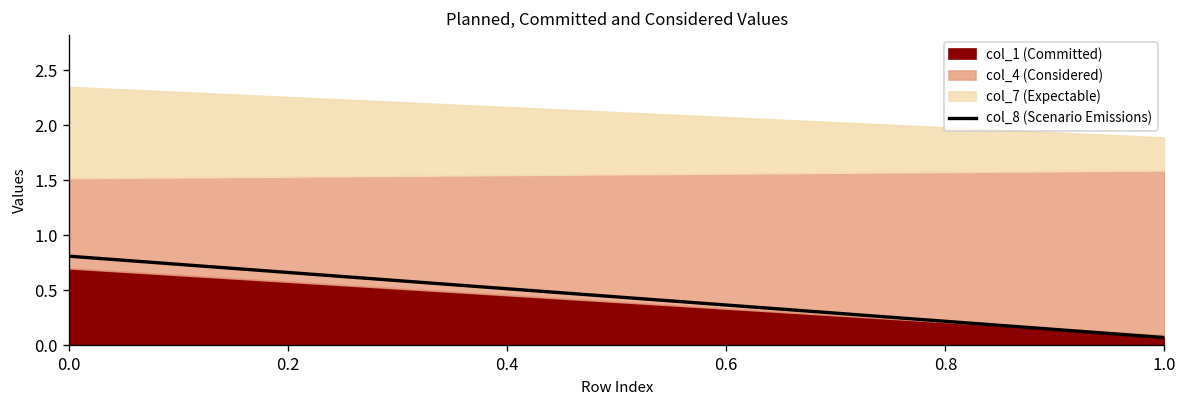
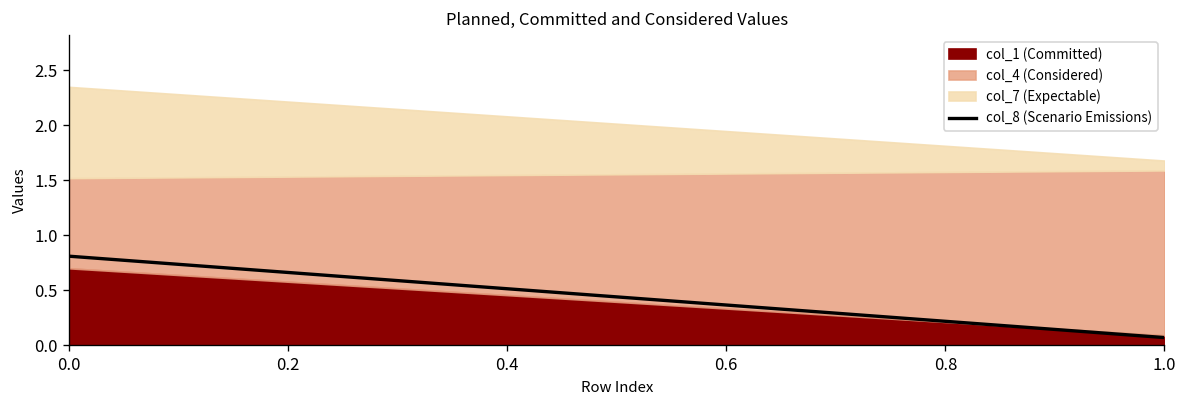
  {
    "col_8 (Scenario Emissions)": {
      "0.0": 0.8
    },
    "col_1 (Committed)": {
      "0.0": 0.7
    },
    "col_4 (Considered)": {
      "0.0": 0.8,
      "1.0": 1.5
    },
    "col_7 (Expectable)": {
      "0.0": 0.8,
-     "1.0": 0.3
+     "1.0": 0.1
    }
  }
